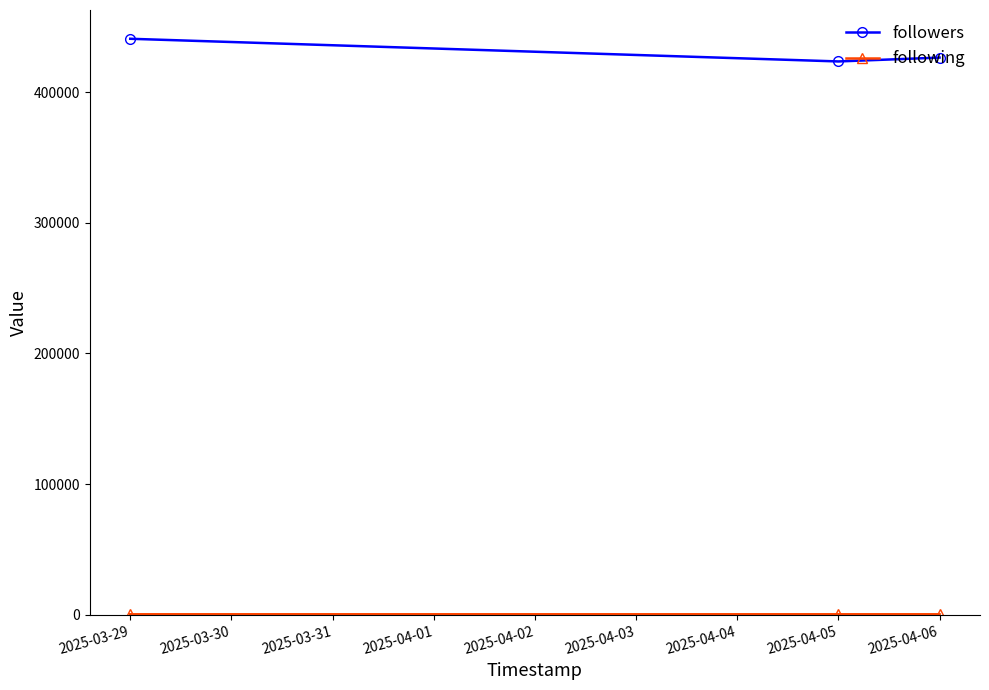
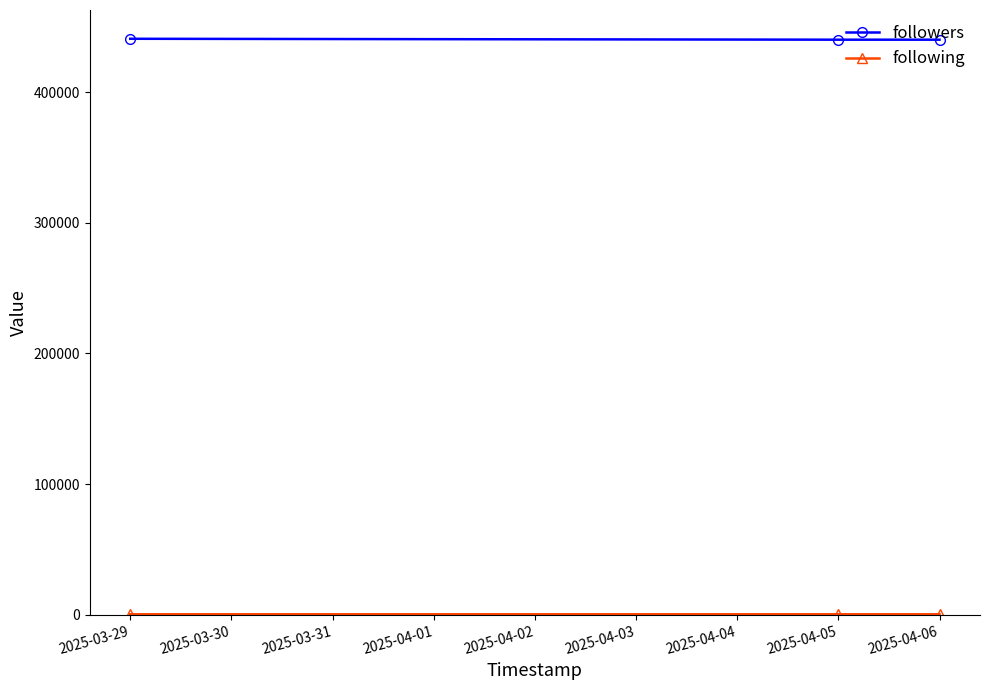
  {
    "followers": {
      "2025-03-29": 441000,
-     "2025-04-05": 424000,
-     "2025-04-06": 426000
+     "2025-04-05": 440000,
+     "2025-04-06": 440000
    },
    "following": {
      "2025-03-29": 0,
      "2025-04-05": 0,
      "2025-04-06": 0
    }
  }
